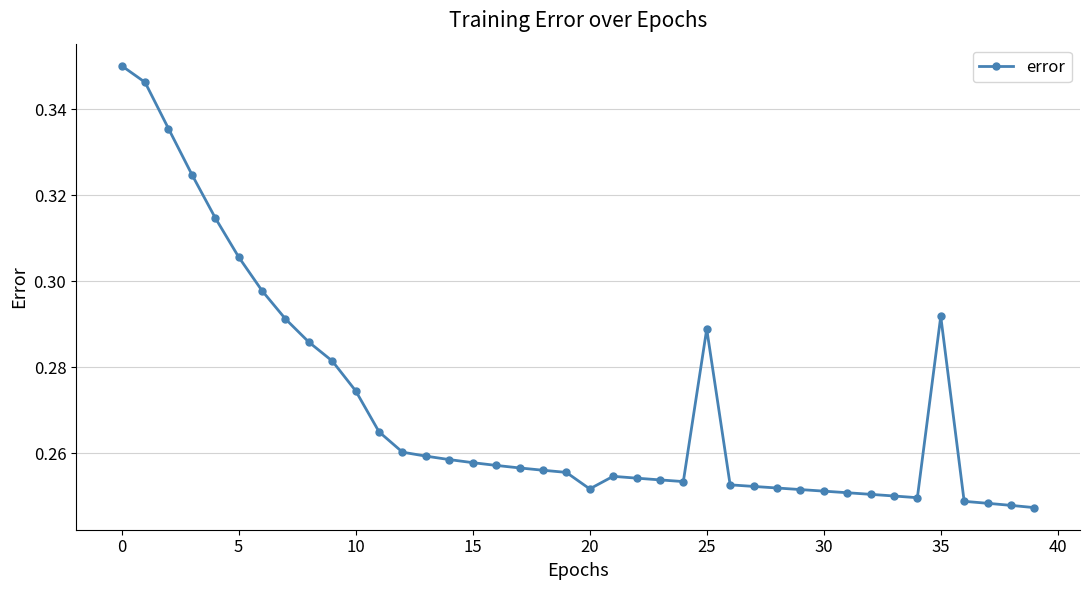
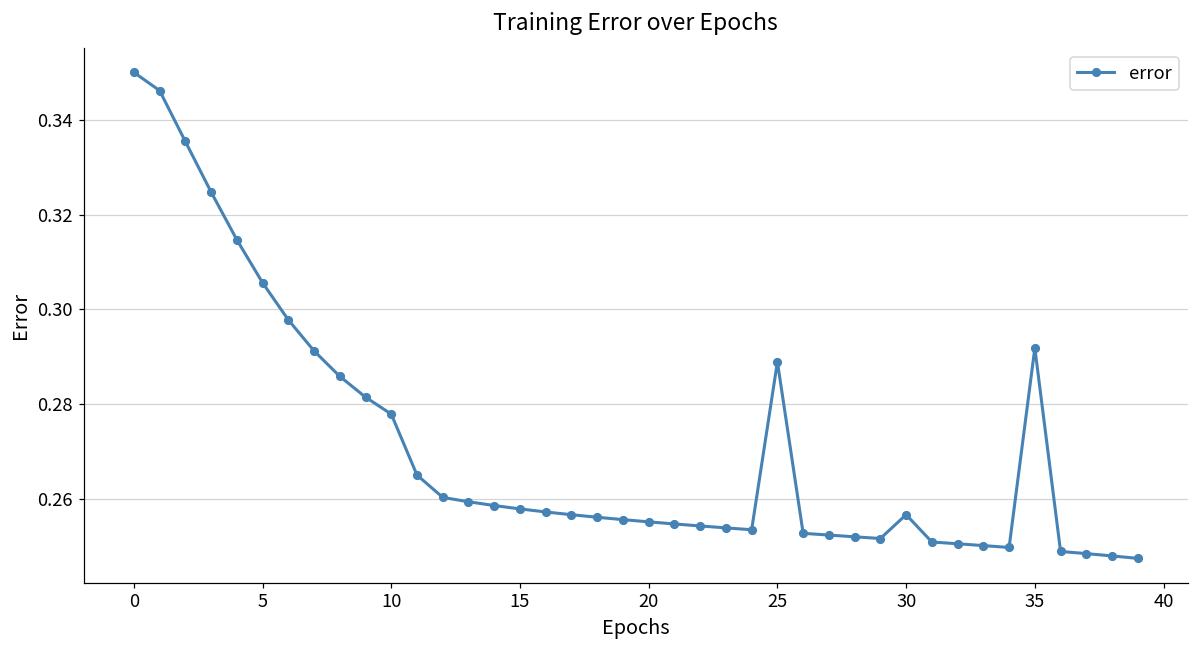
  {
    "0": 0.350,
    "5": 0.306,
-   "10": 0.274,
+   "10": 0.278,
    "15": 0.258,
-   "20": 0.252,
+   "20": 0.255,
    "25": 0.289,
-   "30": 0.251,
+   "30": 0.257,
    "35": 0.292
  }
